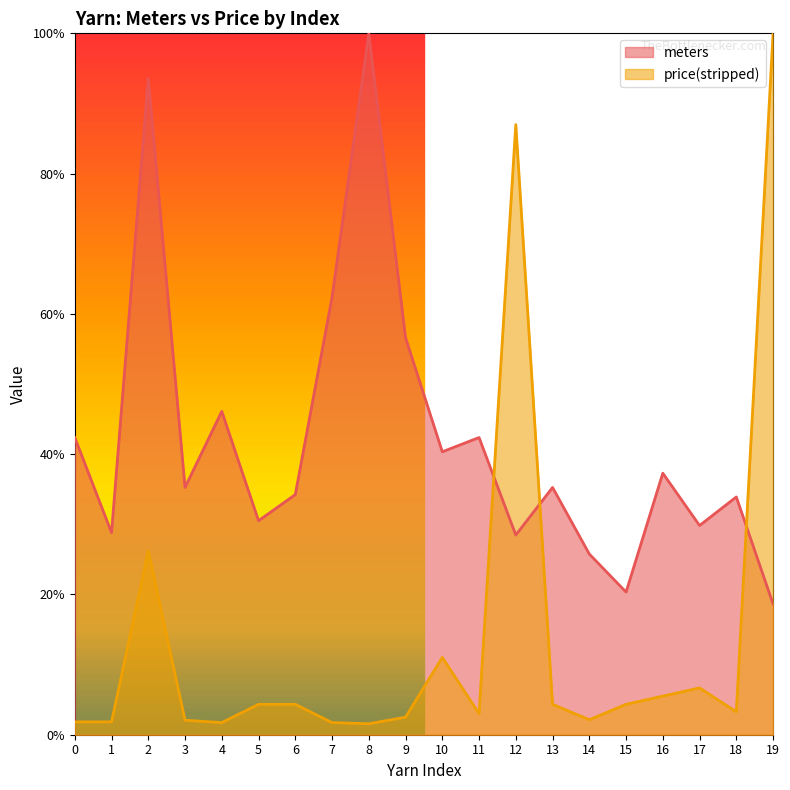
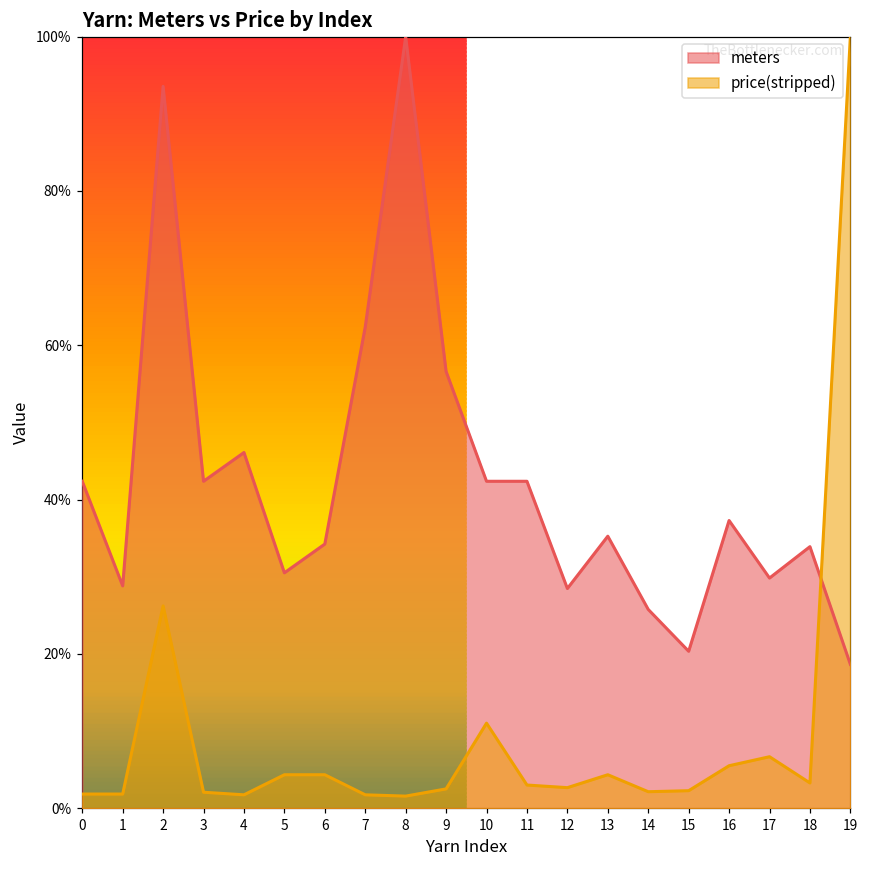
  {
    "meters": {
      "0": "42%",
      "1": "29%",
      "2": "94%",
-     "3": "35%",
+     "3": "42%",
      "4": "46%",
      "5": "31%",
      "6": "34%",
      "7": "62%",
      "8": "100%",
      "9": "57%",
-     "10": "40%",
+     "10": "42%",
      "11": "42%",
      "12": "28%",
      "13": "35%",
      "14": "26%",
      "15": "20%",
      "16": "37%",
      "17": "30%",
      "18": "34%",
      "19": "19%"
    },
    "price(stripped)": {
      "0": "2%",
      "1": "2%",
      "2": "26%",
      "3": "2%",
      "4": "2%",
      "5": "4%",
      "6": "4%",
      "7": "2%",
      "8": "2%",
      "9": "3%",
      "10": "11%",
      "11": "3%",
-     "12": "87%",
+     "12": "3%",
      "13": "4%",
      "14": "2%",
-     "15": "4%",
+     "15": "2%",
      "16": "6%",
      "17": "7%",
      "18": "3%",
      "19": "100%"
    }
  }
